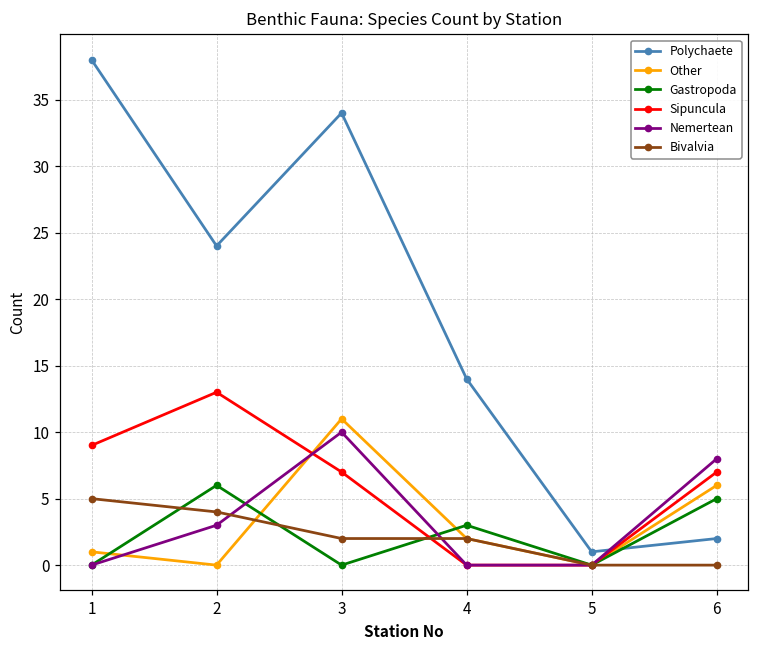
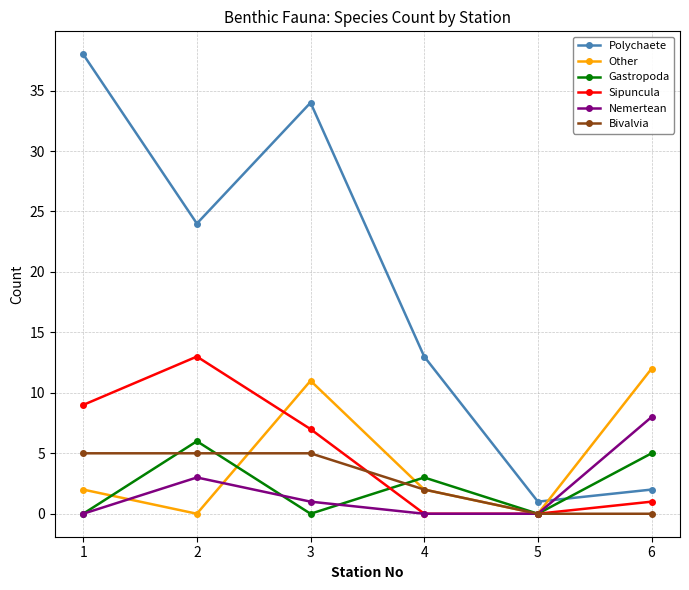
  {
    "Polychaete": {
      "1": 38,
      "2": 24,
      "3": 34,
-     "4": 14,
+     "4": 13,
      "5": 1,
      "6": 2
    },
    "Other": {
-     "1": 1,
+     "1": 2,
      "2": 0,
      "3": 11,
-     "6": 6
+     "6": 12
    },
    "Gastropoda": {
      "2": 6,
      "3": 0,
      "4": 3,
      "6": 5
    },
    "Sipuncula": {
      "1": 9,
      "2": 13,
      "3": 7,
-     "6": 7
+     "6": 1
    },
    "Nemertean": {
      "2": 3,
-     "3": 10,
+     "3": 1,
      "6": 8
    },
    "Bivalvia": {
      "1": 5,
-     "2": 4,
-     "3": 2,
+     "2": 5,
+     "3": 5,
      "6": 0
    }
  }
